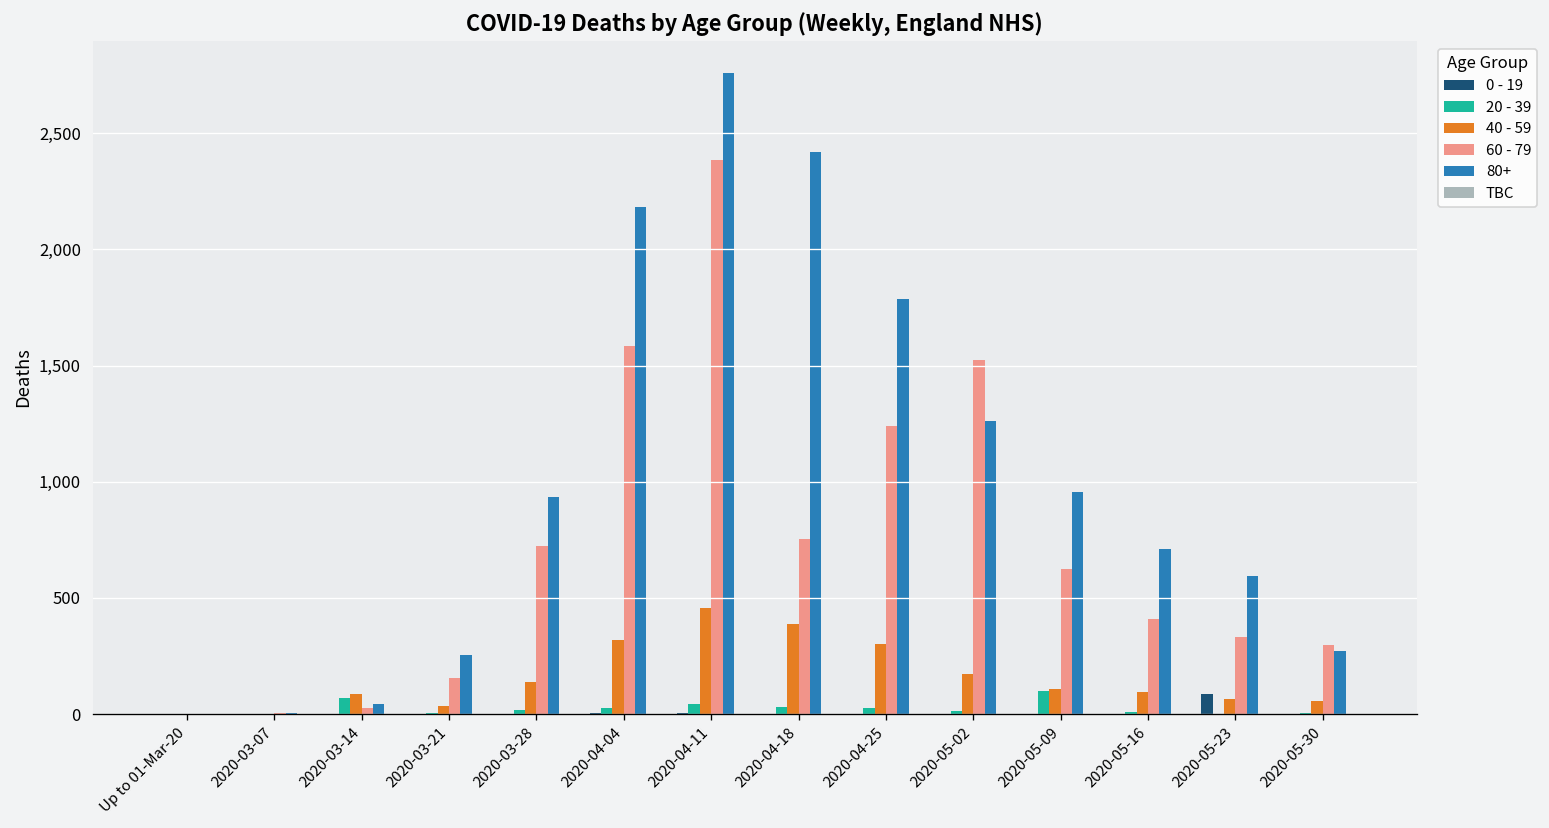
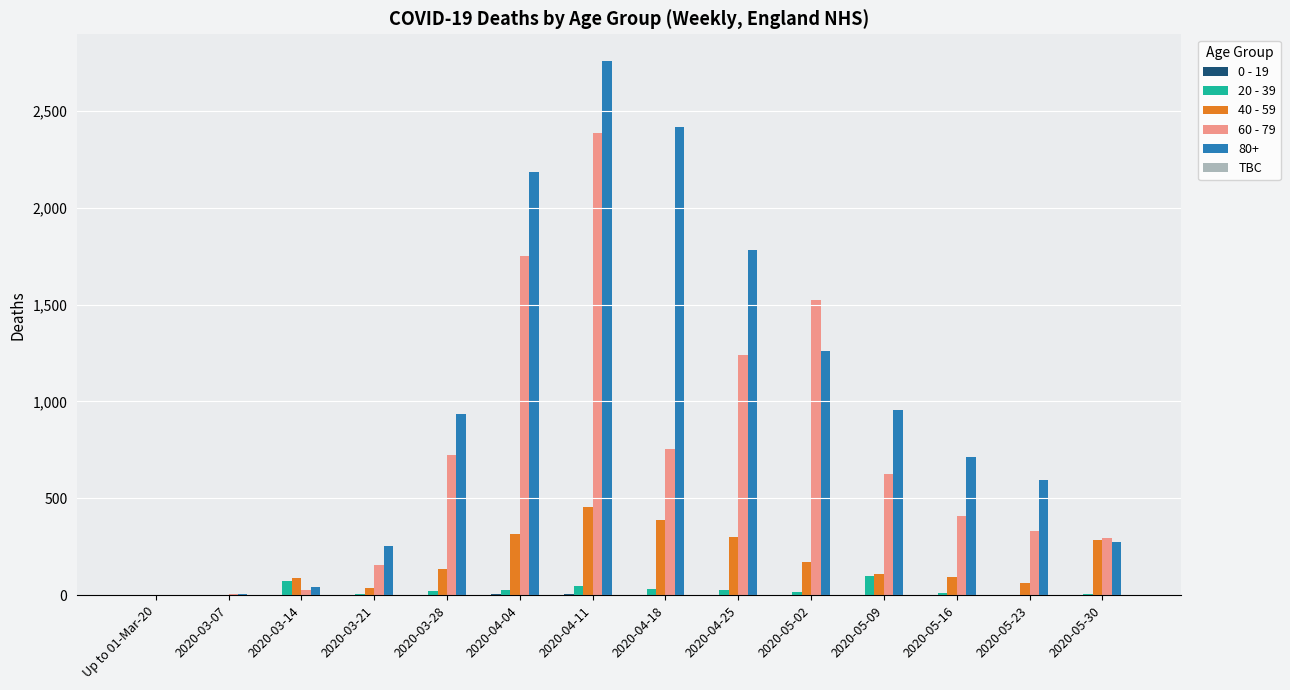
  {
    "0 - 19": {
      "Up to 01-Mar-20": "0",
      "2020-03-07": "0",
      "2020-03-14": "0",
      "2020-05-02": "0",
-     "2020-05-23": "90",
+     "2020-05-23": "0",
      "2020-05-30": "0"
    },
    "20 - 39": {
      "Up to 01-Mar-20": "0",
      "2020-03-07": "0",
      "2020-03-14": "70",
      "2020-03-28": "20",
      "2020-04-04": "30",
      "2020-04-11": "50",
      "2020-04-18": "30",
      "2020-04-25": "30",
      "2020-05-02": "20",
      "2020-05-09": "100"
    },
    "40 - 59": {
      "Up to 01-Mar-20": "0",
      "2020-03-14": "90",
      "2020-03-21": "30",
      "2020-03-28": "140",
      "2020-04-04": "320",
      "2020-04-11": "460",
      "2020-04-18": "390",
      "2020-04-25": "300",
      "2020-05-02": "170",
      "2020-05-09": "110",
      "2020-05-16": "90",
      "2020-05-23": "60",
-     "2020-05-30": "60"
+     "2020-05-30": "280"
    },
    "60 - 79": {
      "Up to 01-Mar-20": "0",
      "2020-03-14": "30",
      "2020-03-21": "160",
      "2020-03-28": "720",
-     "2020-04-04": "1,590",
+     "2020-04-04": "1,750",
      "2020-04-11": "2,390",
      "2020-04-18": "750",
      "2020-04-25": "1,240",
      "2020-05-02": "1,530",
      "2020-05-09": "630",
      "2020-05-16": "410",
      "2020-05-23": "330",
      "2020-05-30": "300"
    },
    "80+": {
      "Up to 01-Mar-20": "0",
      "2020-03-14": "40",
      "2020-03-21": "260",
      "2020-03-28": "930",
      "2020-04-04": "2,180",
      "2020-04-11": "2,760",
      "2020-04-18": "2,420",
      "2020-04-25": "1,790",
      "2020-05-02": "1,260",
      "2020-05-09": "960",
      "2020-05-16": "710",
      "2020-05-23": "600",
      "2020-05-30": "270"
    },
    "TBC": {
      "Up to 01-Mar-20": "0",
      "2020-03-07": "0",
      "2020-03-14": "0",
      "2020-03-21": "0",
      "2020-03-28": "0",
      "2020-04-04": "0",
      "2020-04-11": "0",
      "2020-04-18": "0",
      "2020-04-25": "0",
      "2020-05-02": "0",
      "2020-05-09": "0",
      "2020-05-16": "0",
      "2020-05-23": "0",
      "2020-05-30": "0"
    }
  }
